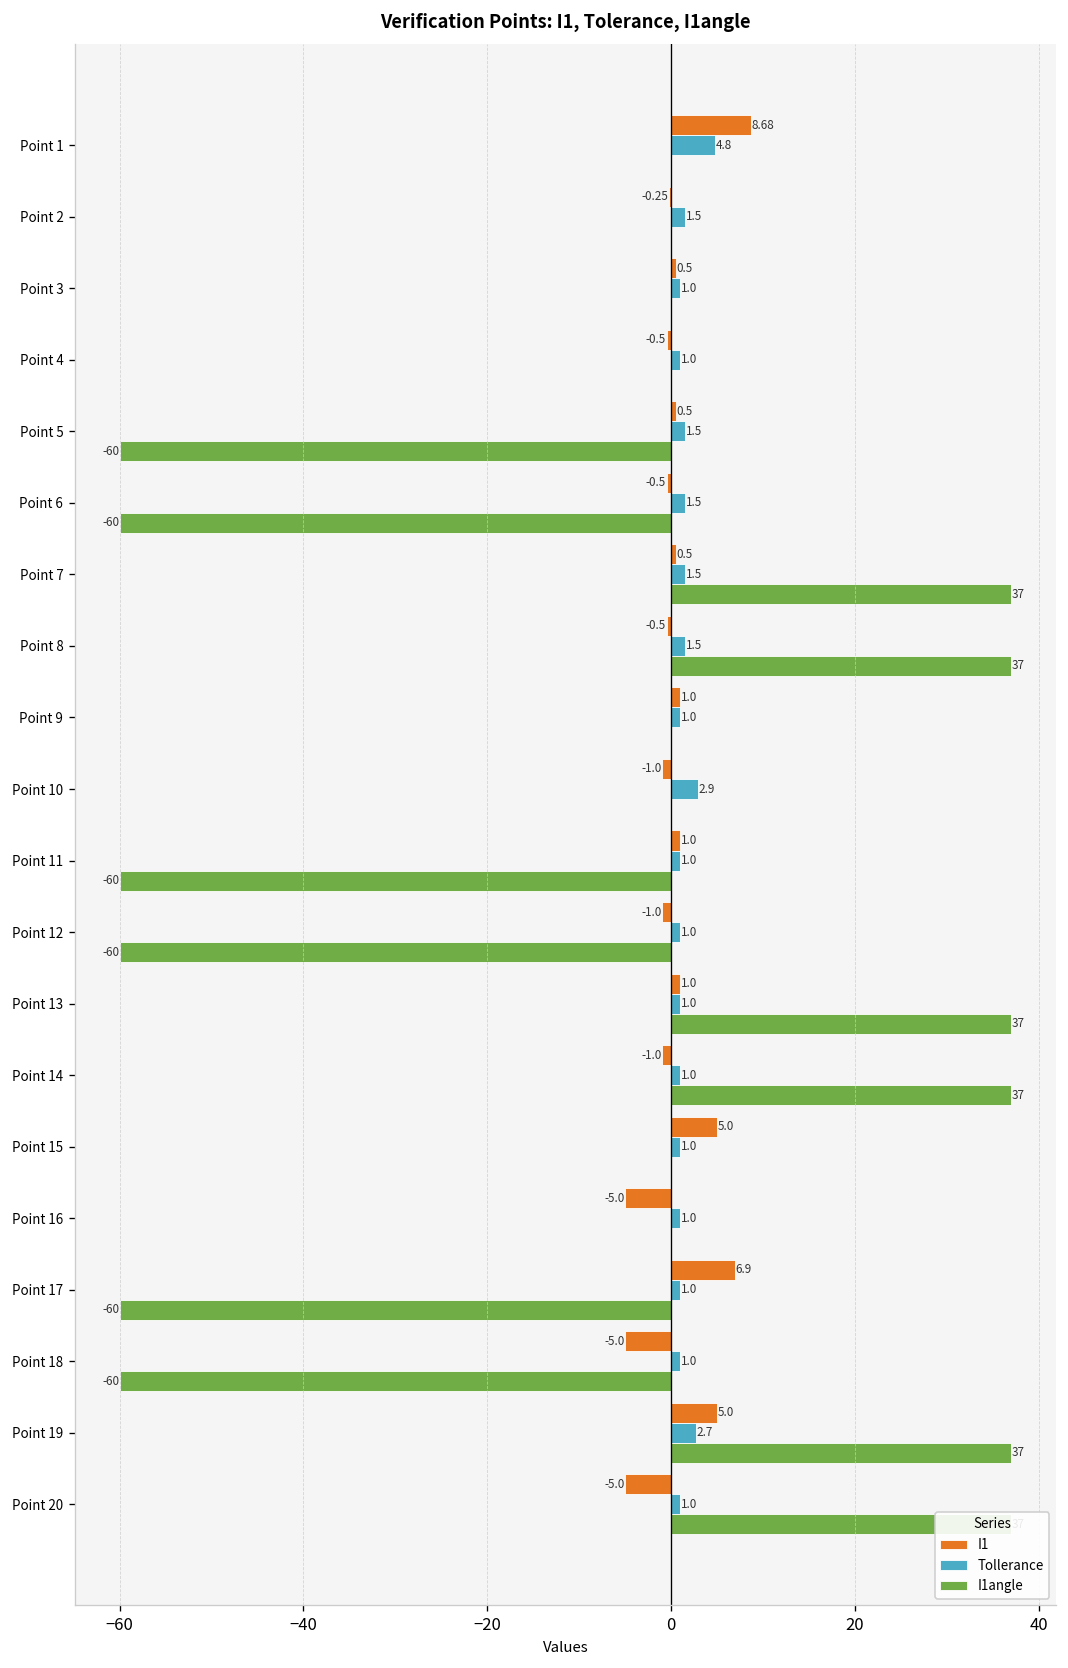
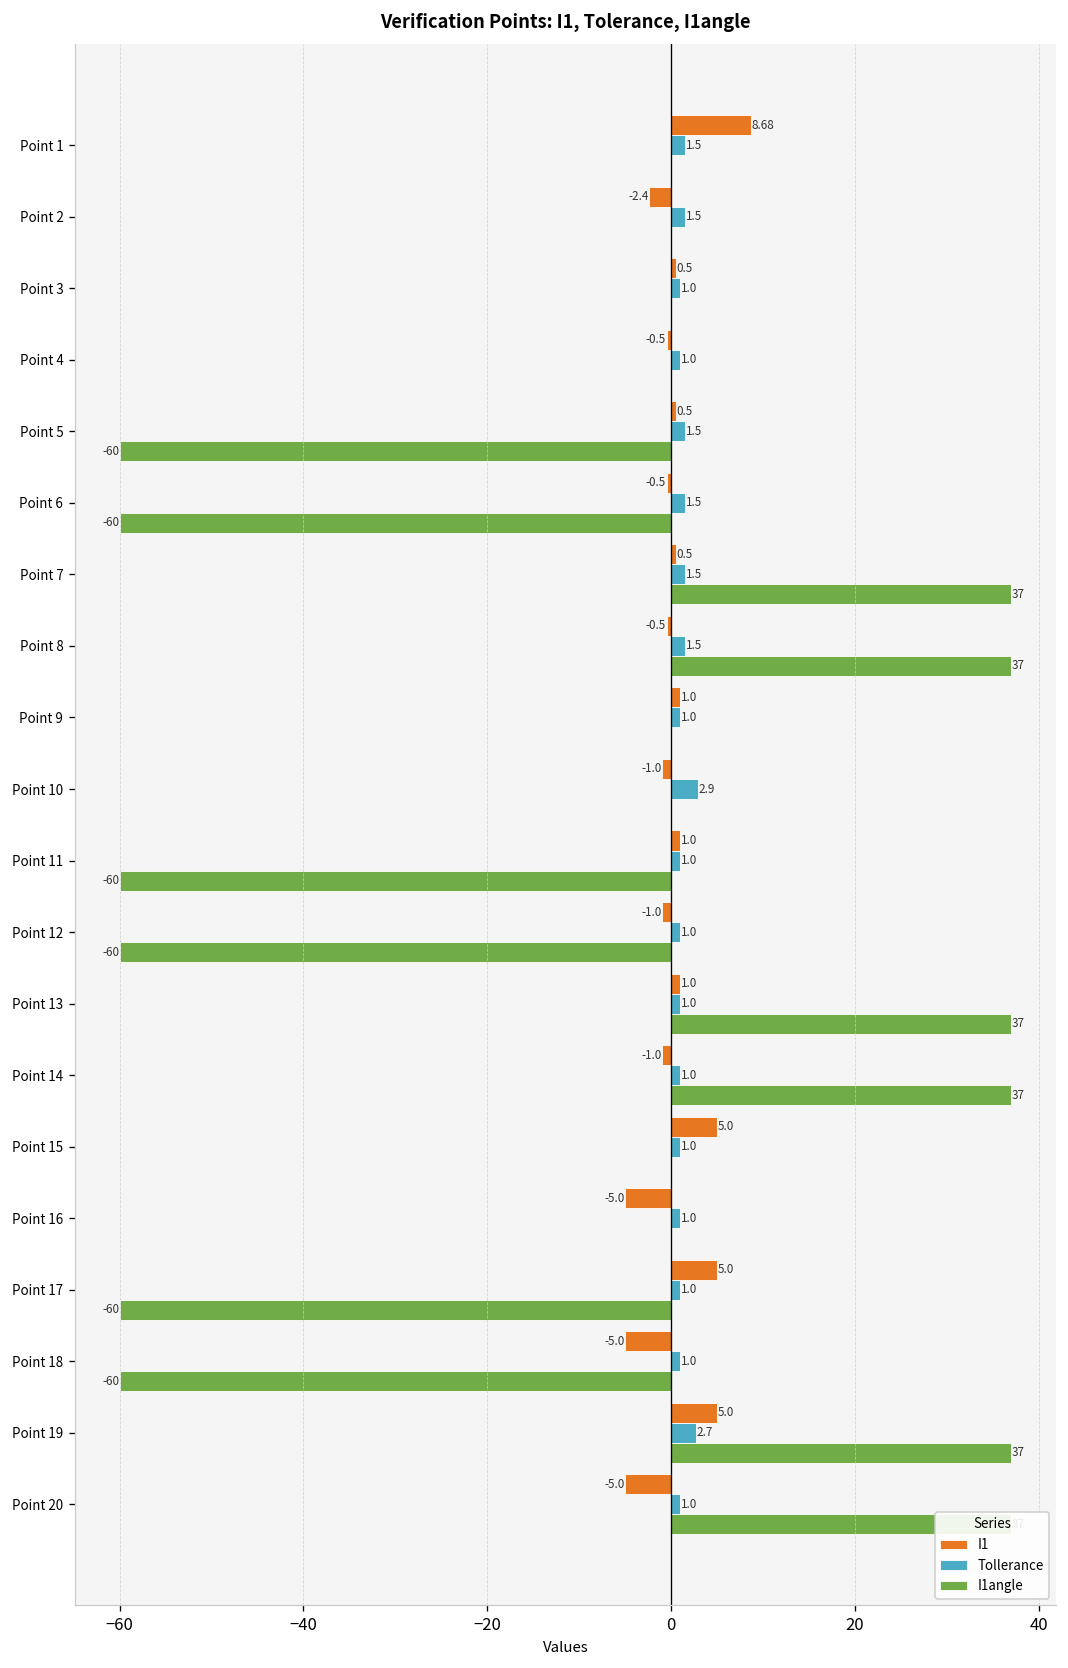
  {
    "I1": {
      "Point 1": 8.68,
-     "Point 2": -0.25,
+     "Point 2": -2.4,
      "Point 3": 0.5,
      "Point 4": -0.5,
      "Point 5": 0.5,
      "Point 6": -0.5,
      "Point 7": 0.5,
      "Point 8": -0.5,
      "Point 9": 1.0,
      "Point 10": -1.0,
      "Point 11": 1.0,
      "Point 12": -1.0,
      "Point 13": 1.0,
      "Point 14": -1.0,
      "Point 15": 5.0,
      "Point 16": -5.0,
-     "Point 17": 6.9,
+     "Point 17": 5.0,
      "Point 18": -5.0,
      "Point 19": 5.0,
      "Point 20": -5.0
    },
    "Tollerance": {
-     "Point 1": 4.8,
+     "Point 1": 1.5,
      "Point 2": 1.5,
      "Point 3": 1.0,
      "Point 4": 1.0,
      "Point 5": 1.5,
      "Point 6": 1.5,
      "Point 7": 1.5,
      "Point 8": 1.5,
      "Point 9": 1.0,
      "Point 10": 2.9,
      "Point 11": 1.0,
      "Point 12": 1.0,
      "Point 13": 1.0,
      "Point 14": 1.0,
      "Point 15": 1.0,
      "Point 16": 1.0,
      "Point 17": 1.0,
      "Point 18": 1.0,
      "Point 19": 2.7,
      "Point 20": 1.0
    },
    "I1angle": {
      "Point 5": -60,
      "Point 6": -60,
      "Point 7": 37,
      "Point 8": 37,
      "Point 11": -60,
      "Point 12": -60,
      "Point 13": 37,
      "Point 14": 37,
      "Point 17": -60,
      "Point 18": -60,
      "Point 19": 37
    }
  }
